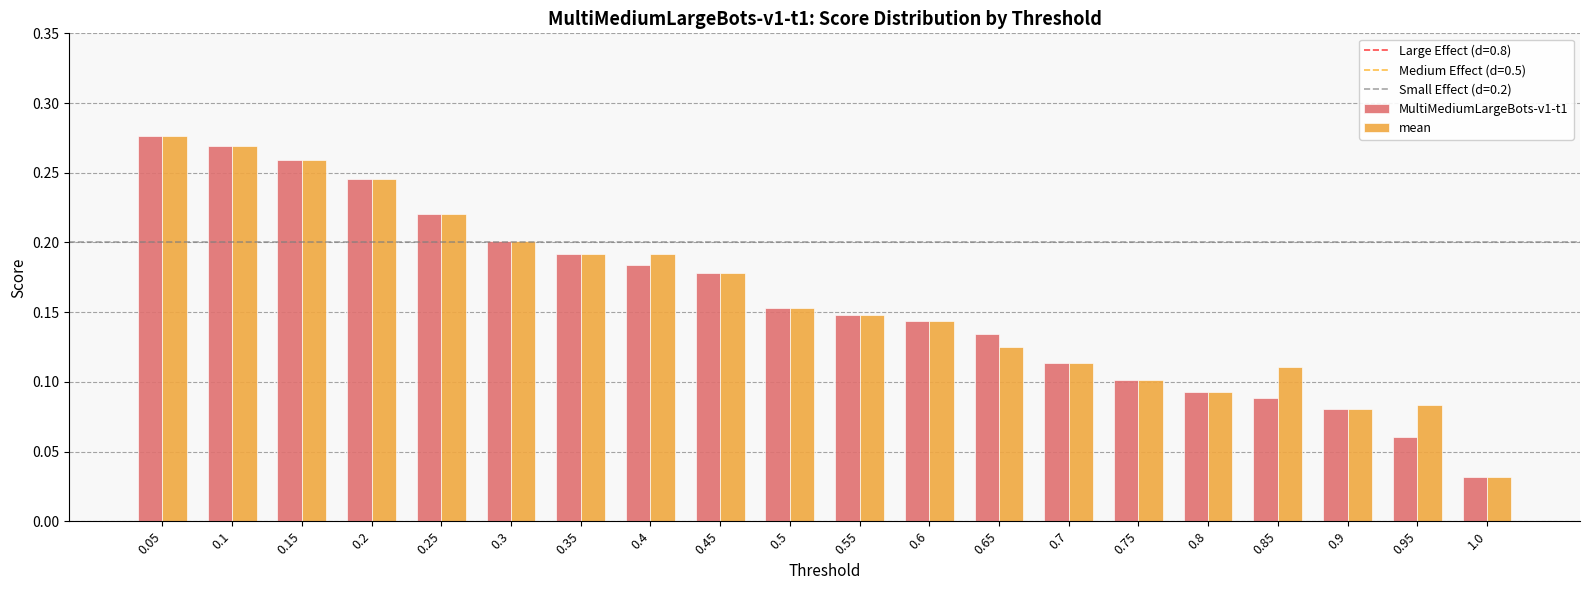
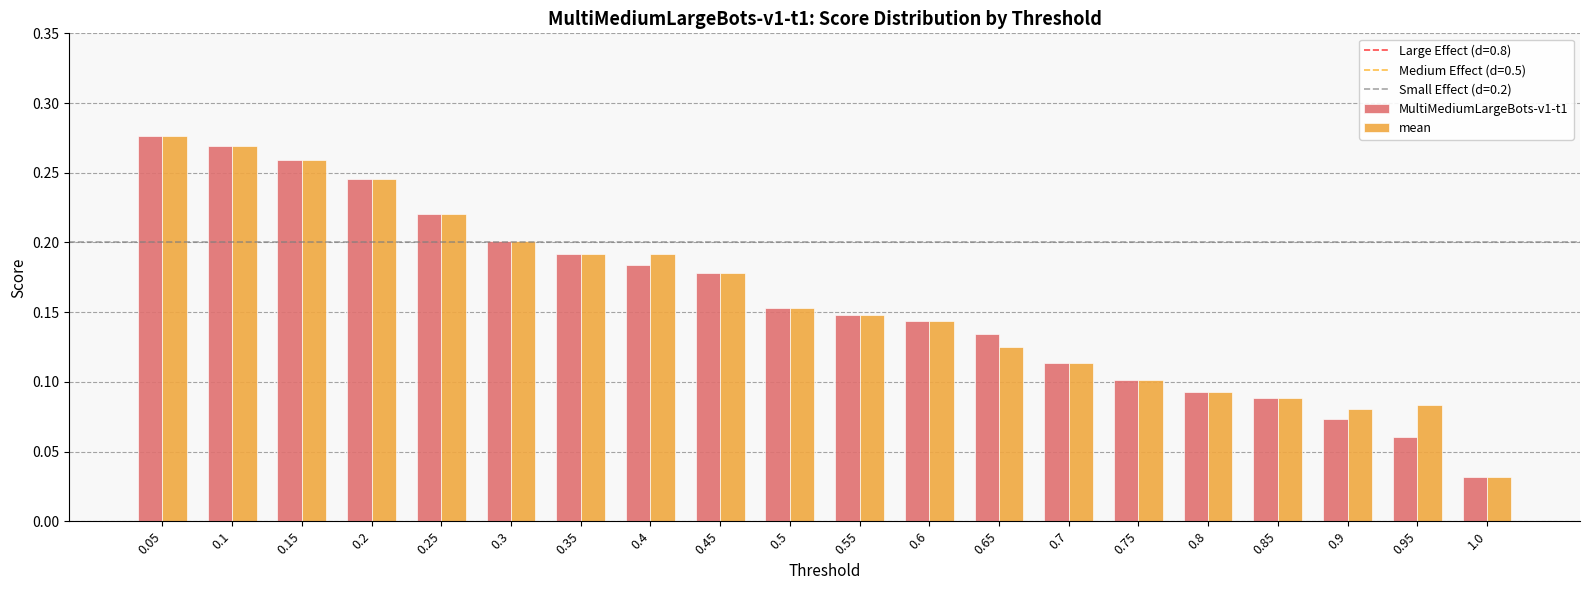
  {
    "MultiMediumLargeBots-v1-t1": {
      "0.05": 0.276,
      "0.1": 0.269,
      "0.15": 0.259,
      "0.2": 0.246,
      "0.25": 0.220,
      "0.3": 0.201,
      "0.35": 0.192,
      "0.4": 0.184,
      "0.45": 0.178,
      "0.5": 0.153,
      "0.55": 0.148,
      "0.6": 0.143,
      "0.65": 0.134,
      "0.7": 0.113,
      "0.75": 0.101,
      "0.8": 0.093,
      "0.85": 0.088,
-     "0.9": 0.081,
+     "0.9": 0.073,
      "0.95": 0.060,
      "1.0": 0.032
    },
    "mean": {
      "0.05": 0.276,
      "0.1": 0.269,
      "0.15": 0.259,
      "0.2": 0.246,
      "0.25": 0.220,
      "0.3": 0.201,
      "0.35": 0.192,
      "0.4": 0.192,
      "0.45": 0.178,
      "0.5": 0.153,
      "0.55": 0.148,
      "0.6": 0.143,
      "0.65": 0.125,
      "0.7": 0.113,
      "0.75": 0.101,
      "0.8": 0.093,
-     "0.85": 0.111,
+     "0.85": 0.088,
      "0.9": 0.081,
      "0.95": 0.084,
      "1.0": 0.032
    }
  }
